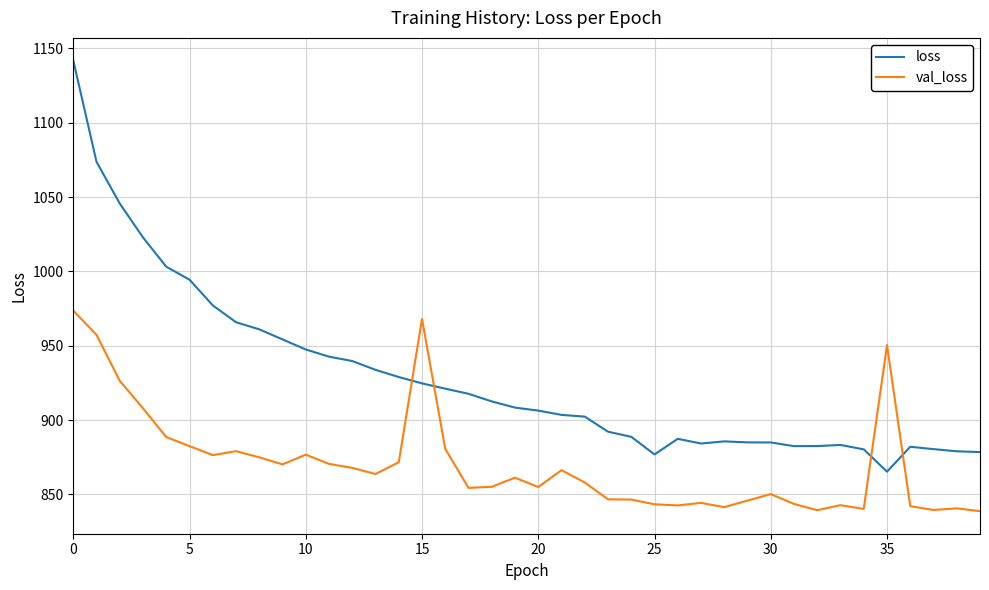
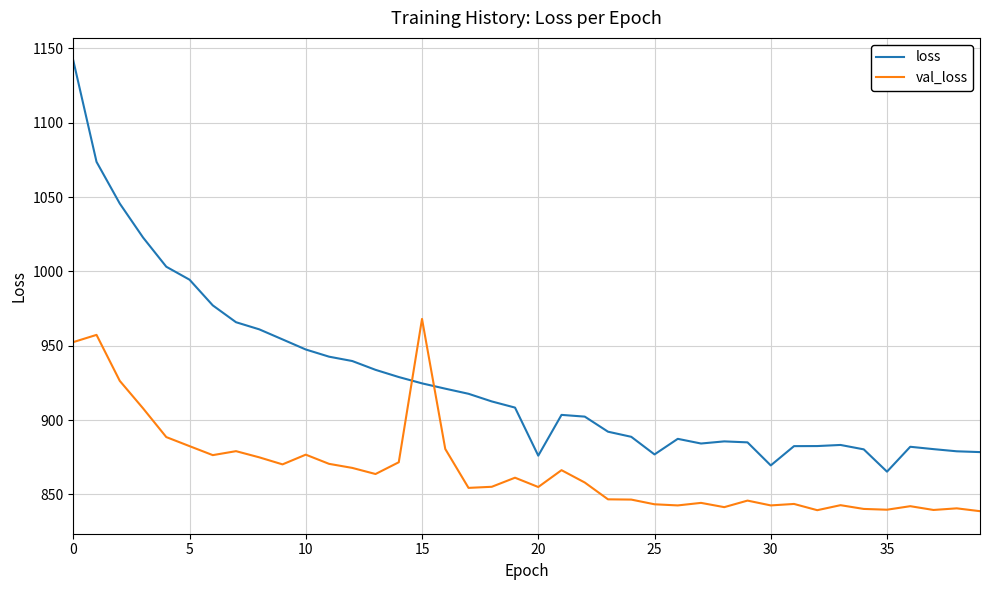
  {
    "loss": {
      "0": 1142,
      "5": 994,
      "10": 947,
      "15": 925,
-     "20": 906,
+     "20": 876,
      "25": 877,
-     "30": 885,
+     "30": 869,
      "35": 865
    },
    "val_loss": {
-     "0": 974,
+     "0": 952,
      "5": 882,
      "10": 877,
      "15": 968,
      "20": 855,
      "25": 843,
-     "30": 850,
-     "35": 950
+     "30": 843,
+     "35": 840
    }
  }
